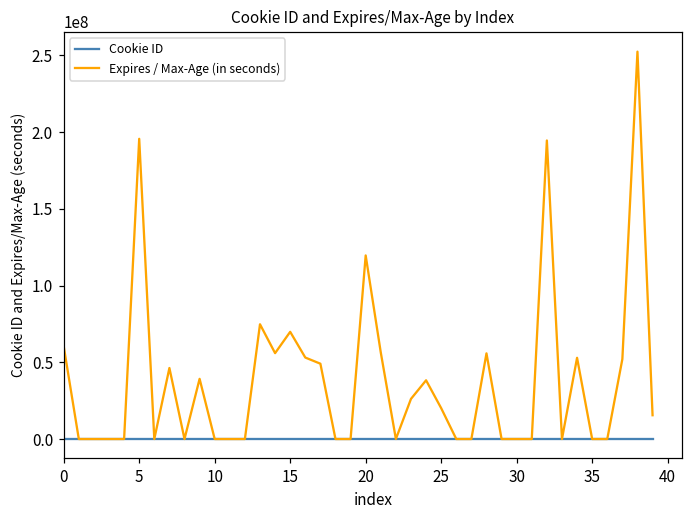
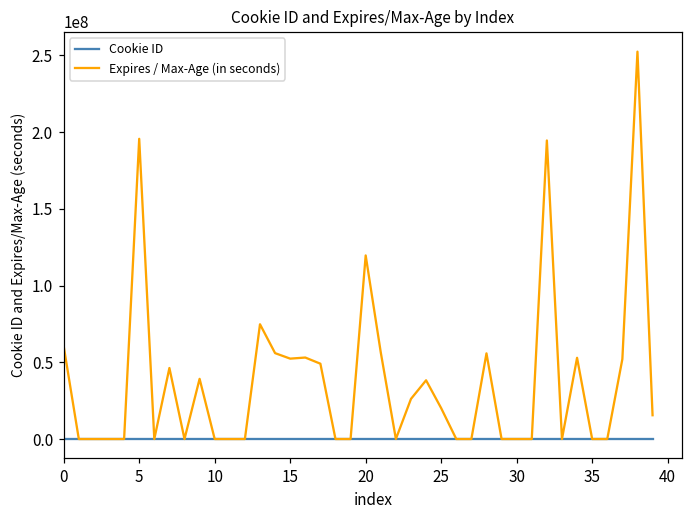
  {
    "Cookie ID": {
      "0": 0,
      "5": 0,
      "15": 0,
      "20": 0,
      "25": 0
    },
    "Expires / Max-Age (in seconds)": {
      "0": 60000000,
      "5": 196000000,
-     "15": 70000000,
+     "15": 52000000,
      "20": 120000000,
      "25": 20000000
    }
  }
